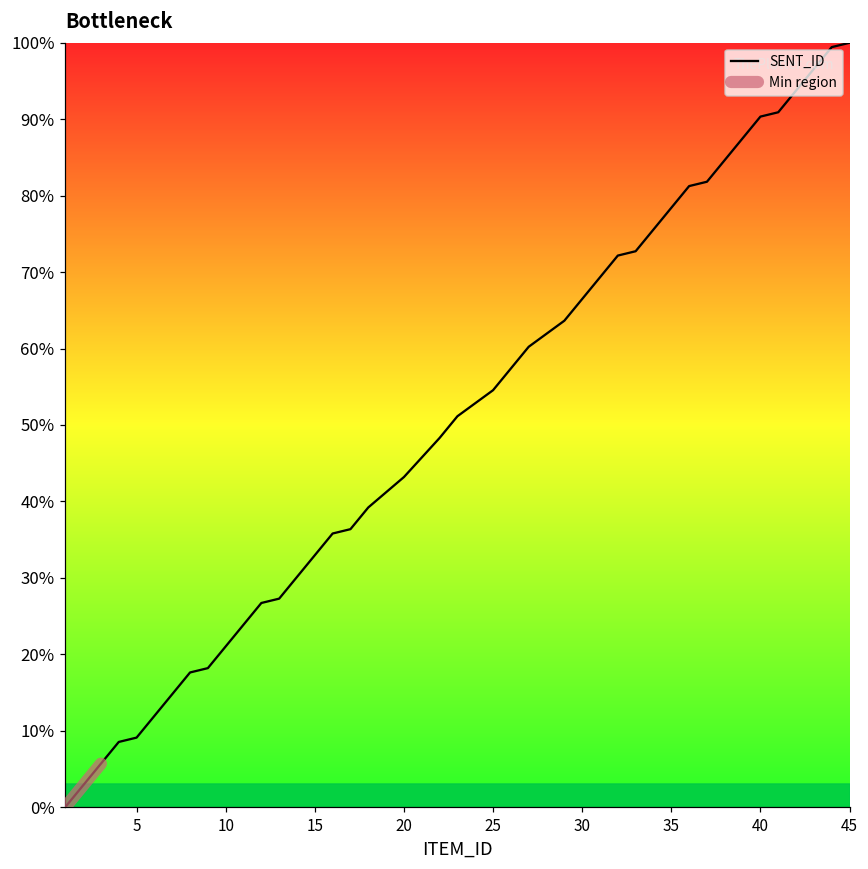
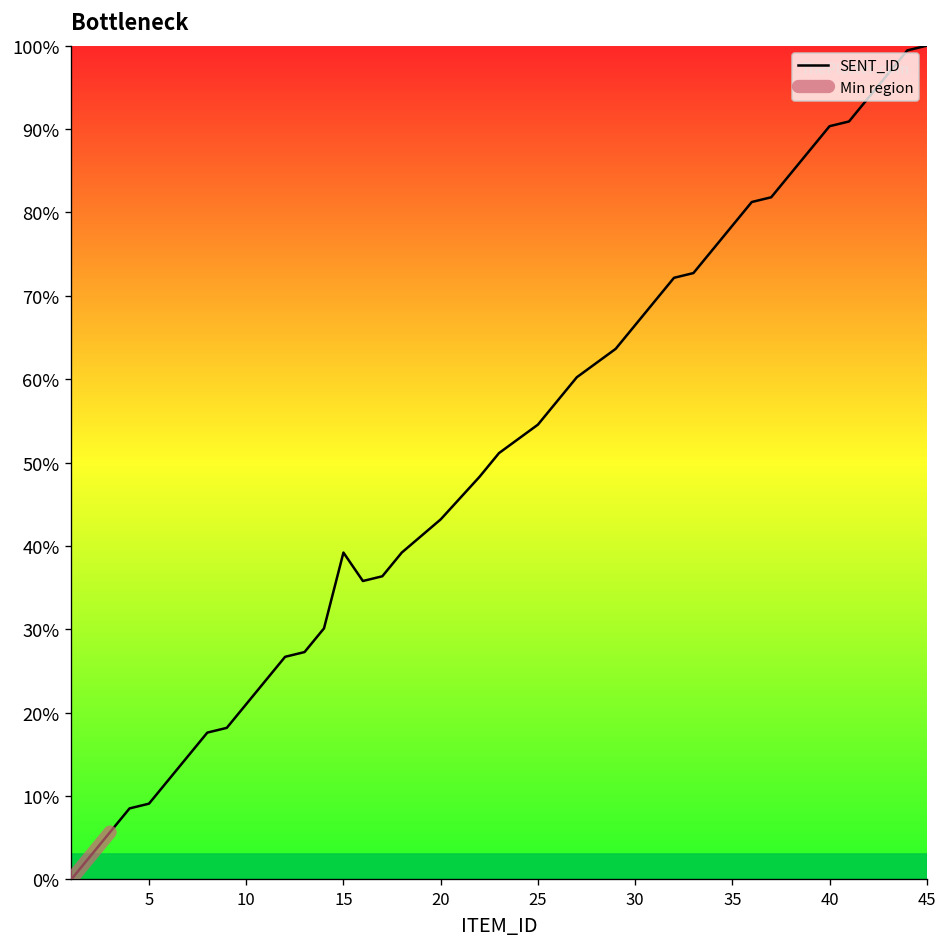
  {
    "SENT_ID": {
      "5": "9%",
      "10": "21%",
-     "15": "33%",
+     "15": "39%",
      "20": "43%",
      "25": "55%",
      "30": "66%",
      "35": "78%",
      "40": "90%",
      "45": "100%"
    }
  }
